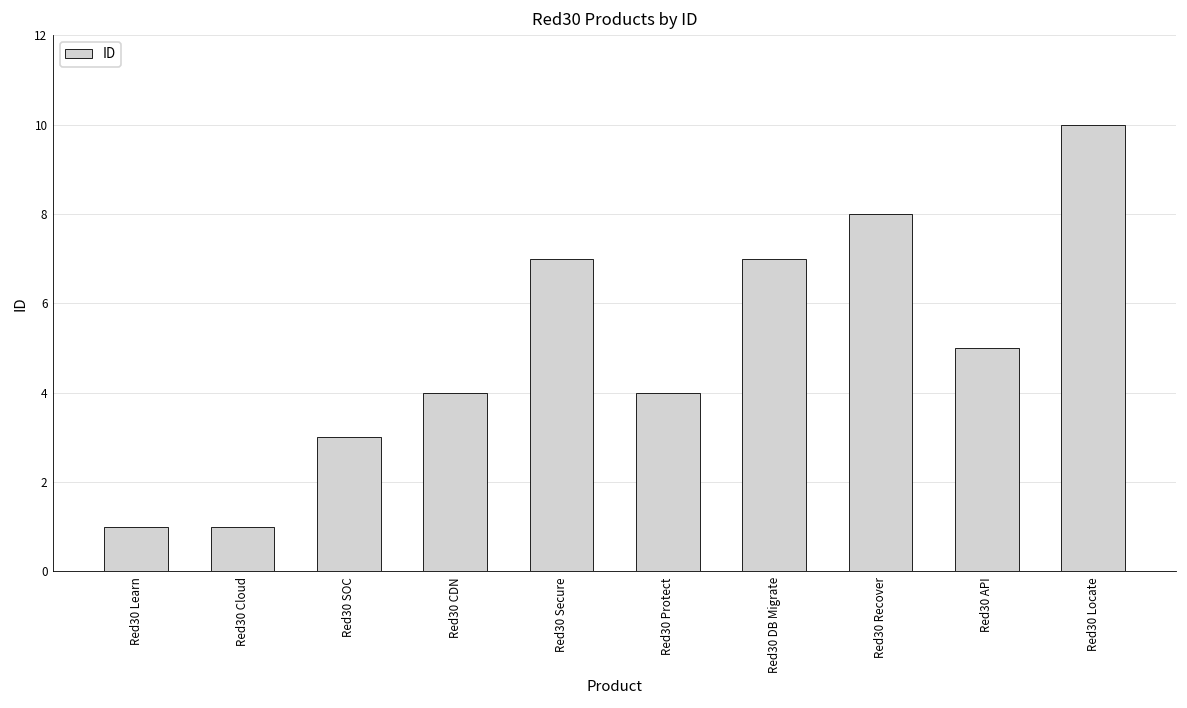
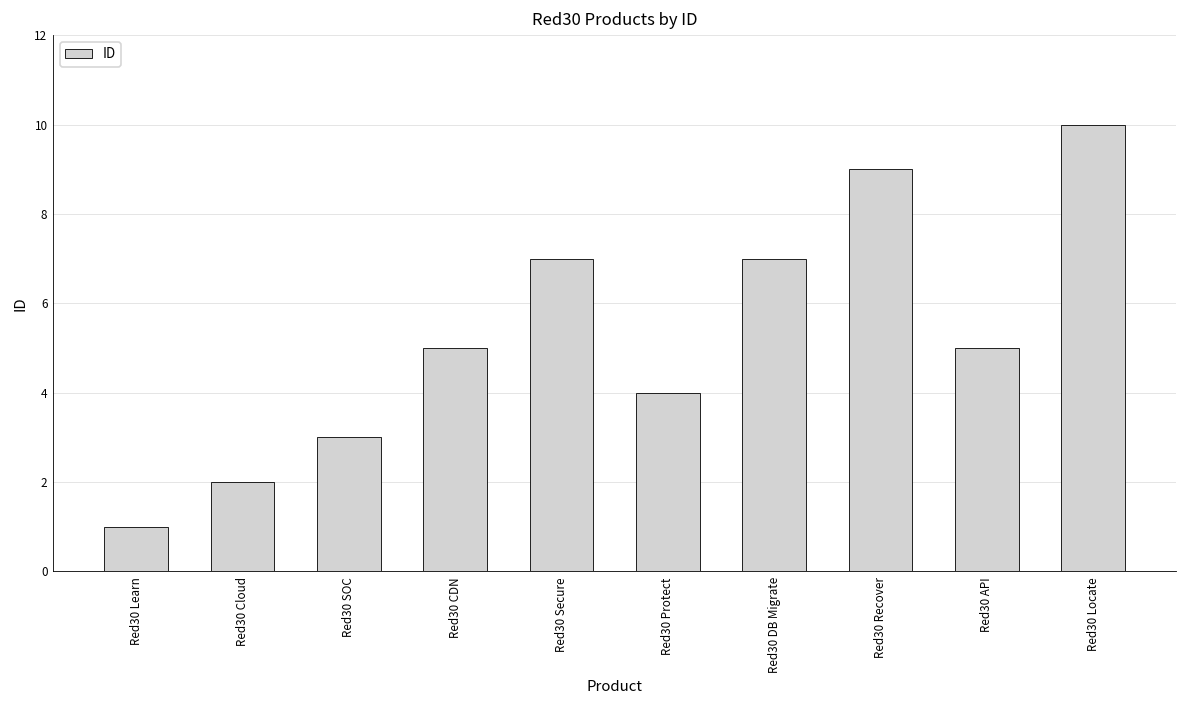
  {
    "Red30 Learn": 1,
-   "Red30 Cloud": 1,
+   "Red30 Cloud": 2,
    "Red30 SOC": 3,
-   "Red30 CDN": 4,
+   "Red30 CDN": 5,
    "Red30 Secure": 7,
    "Red30 Protect": 4,
    "Red30 DB Migrate": 7,
-   "Red30 Recover": 8,
+   "Red30 Recover": 9,
    "Red30 API": 5,
    "Red30 Locate": 10
  }
